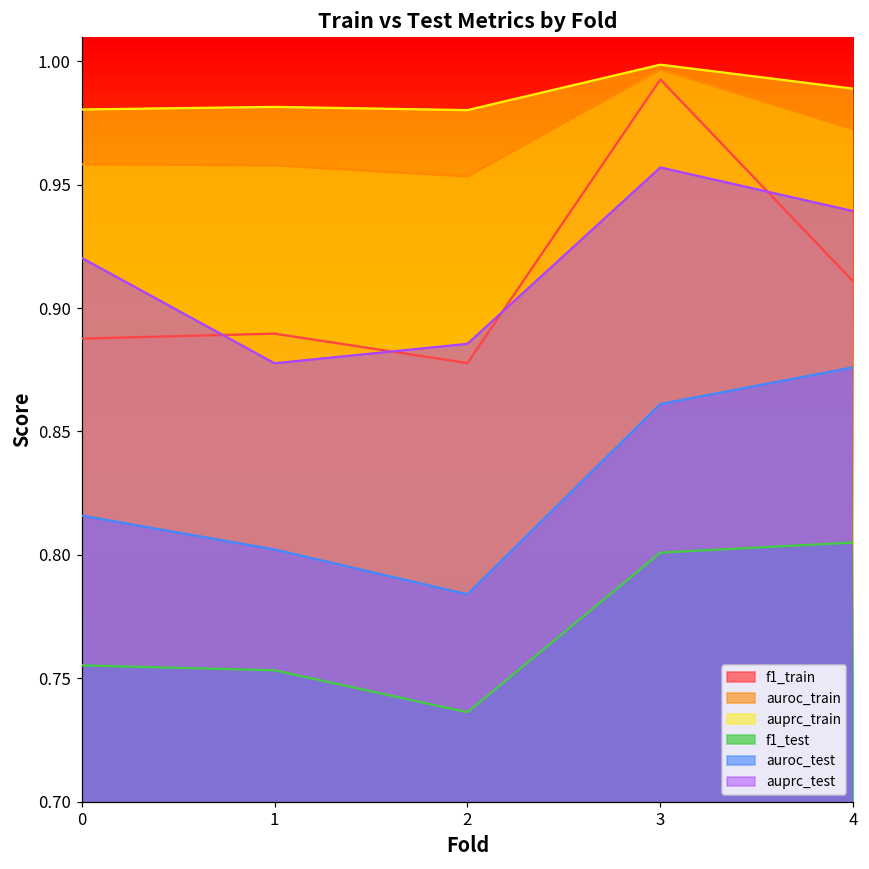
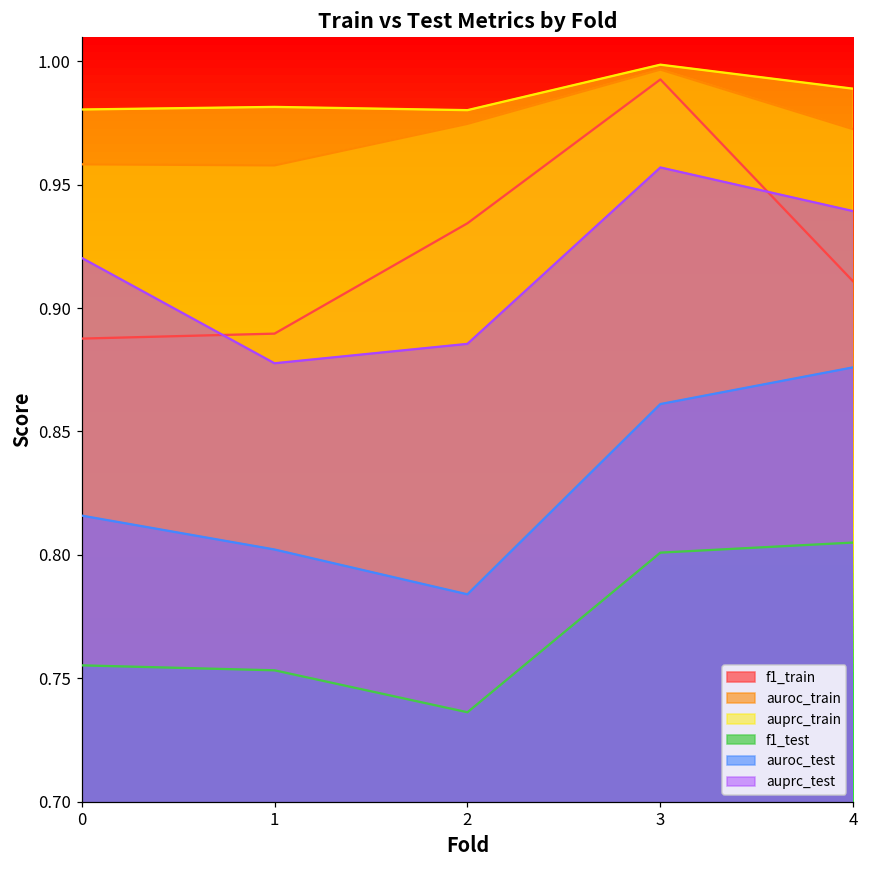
  {
    "f1_train": {
      "0": 0.888,
      "1": 0.890,
-     "2": 0.878,
+     "2": 0.934,
      "3": 0.993,
      "4": 0.911
    },
    "auroc_train": {
      "0": 0.958,
      "1": 0.958,
-     "2": 0.953,
+     "2": 0.975,
      "3": 0.997,
      "4": 0.972
    },
    "auprc_train": {
      "0": 0.980,
      "1": 0.982,
      "2": 0.980,
      "3": 0.999,
      "4": 0.989
    },
    "f1_test": {
      "0": 0.755,
      "1": 0.753,
      "2": 0.736,
      "3": 0.801,
      "4": 0.805
    },
    "auroc_test": {
      "0": 0.816,
      "1": 0.802,
      "2": 0.784,
      "3": 0.861,
      "4": 0.876
    },
    "auprc_test": {
      "0": 0.920,
      "1": 0.878,
      "2": 0.885,
      "3": 0.957,
      "4": 0.939
    }
  }
